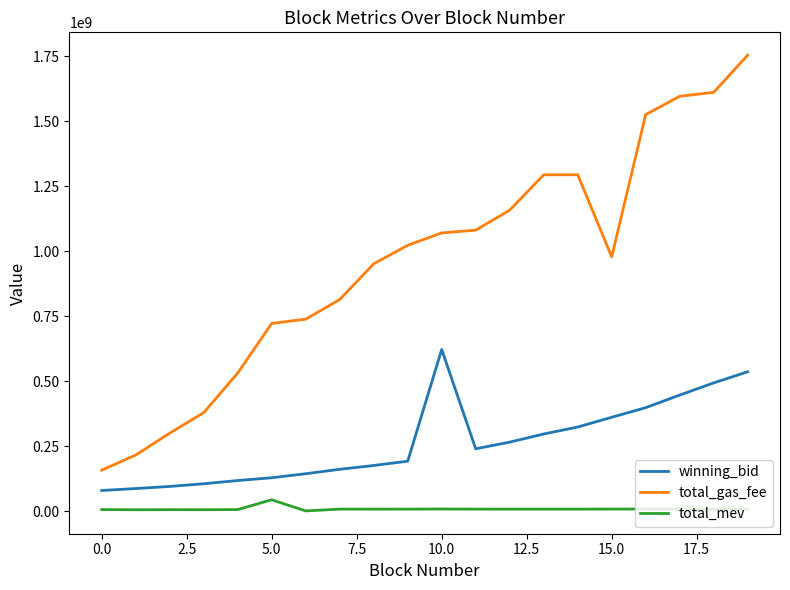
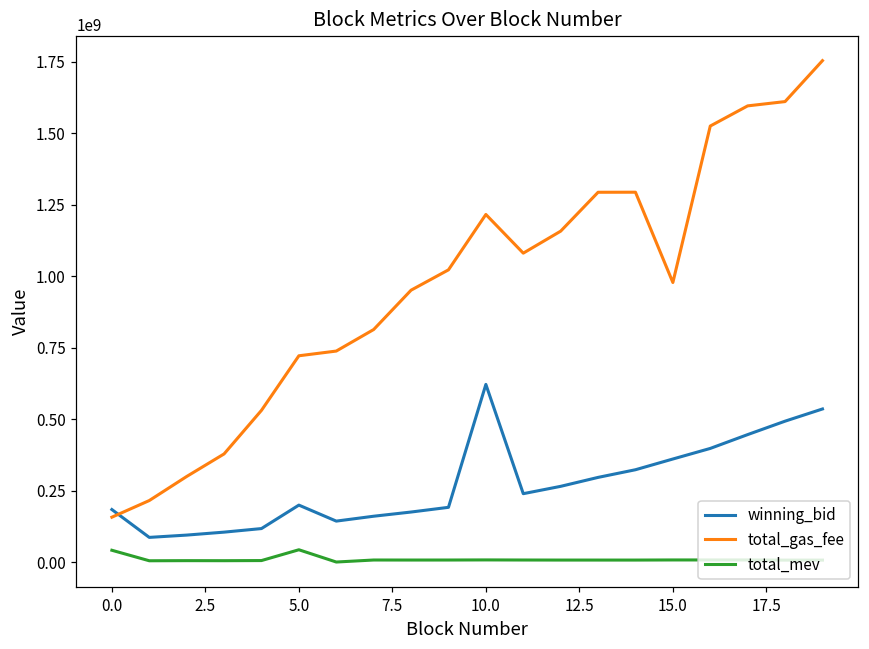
  {
    "winning_bid": {
-     "0.0": 80000000,
-     "5.0": 130000000,
+     "0.0": 180000000,
+     "5.0": 200000000,
      "10.0": 620000000,
      "15.0": 360000000
    },
    "total_gas_fee": {
      "0.0": 160000000,
      "5.0": 720000000,
-     "10.0": 1070000000,
+     "10.0": 1220000000,
      "15.0": 980000000
    },
    "total_mev": {
-     "0.0": 10000000,
+     "0.0": 40000000,
      "5.0": 40000000,
      "10.0": 10000000,
      "15.0": 10000000
    }
  }
